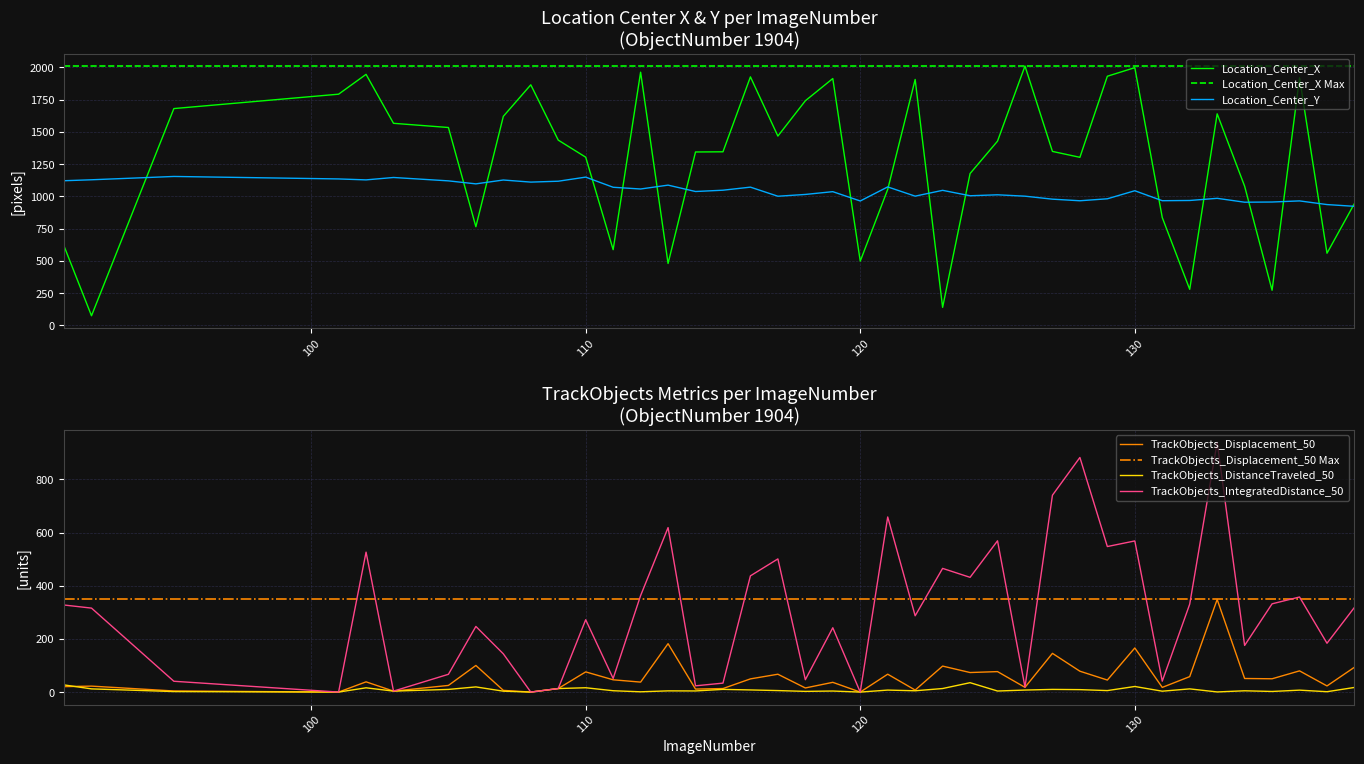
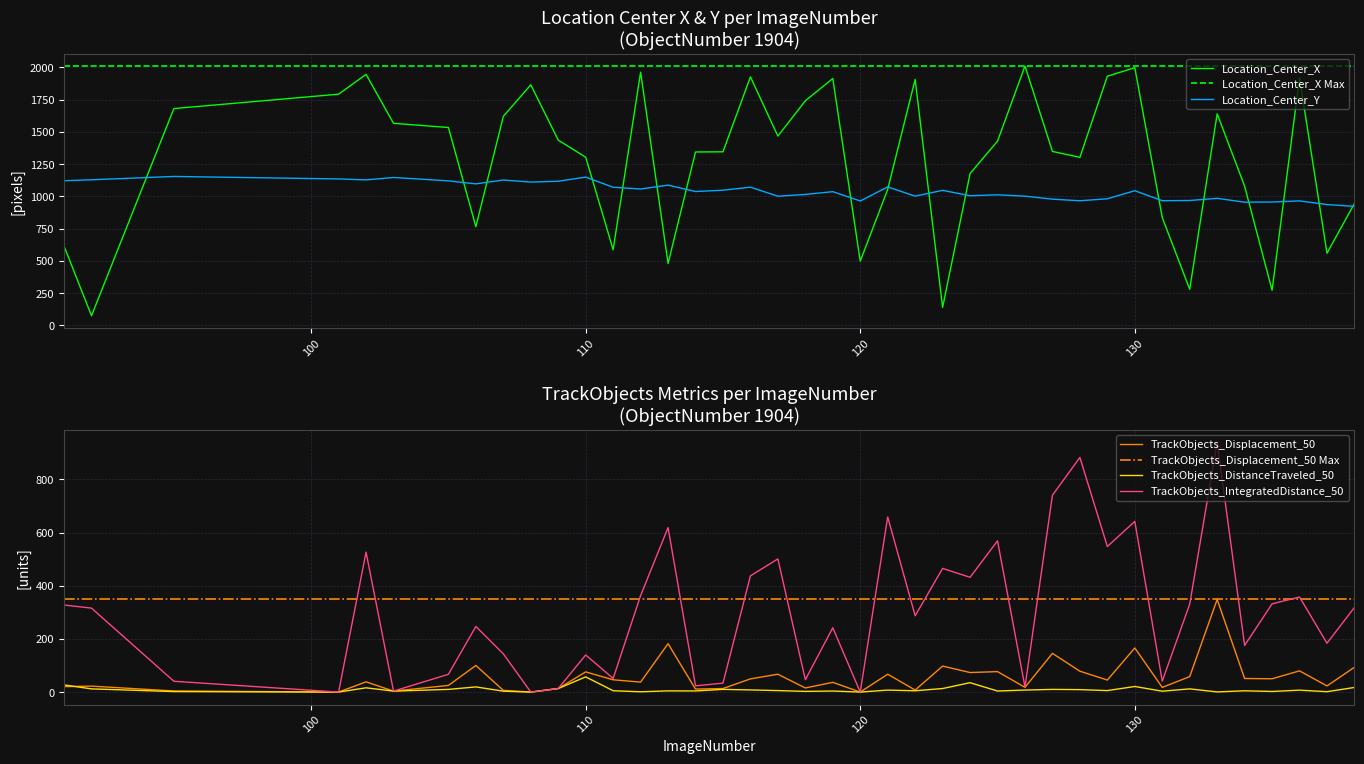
  {
    "Location Center X & Y per ImageNumber (ObjectNumber 1904)": {
      "Location_Center_X": {
        "110": 1300,
        "120": 500,
        "130": 2000
      },
      "Location_Center_Y": {
        "110": 1150,
        "120": 960,
        "130": 1040
      }
    },
    "TrackObjects Metrics per ImageNumber (ObjectNumber 1904)": {
      "TrackObjects_Displacement_50": {
        "110": 80,
        "130": 170
      },
      "TrackObjects_DistanceTraveled_50": {
-       "110": 20,
+       "110": 60,
        "130": 20
      },
      "TrackObjects_IntegratedDistance_50": {
-       "110": 270,
-       "130": 570
+       "110": 140,
+       "130": 640
      }
    }
  }
